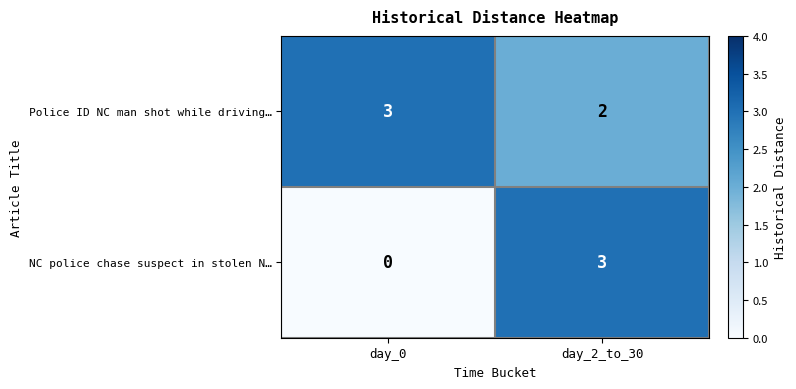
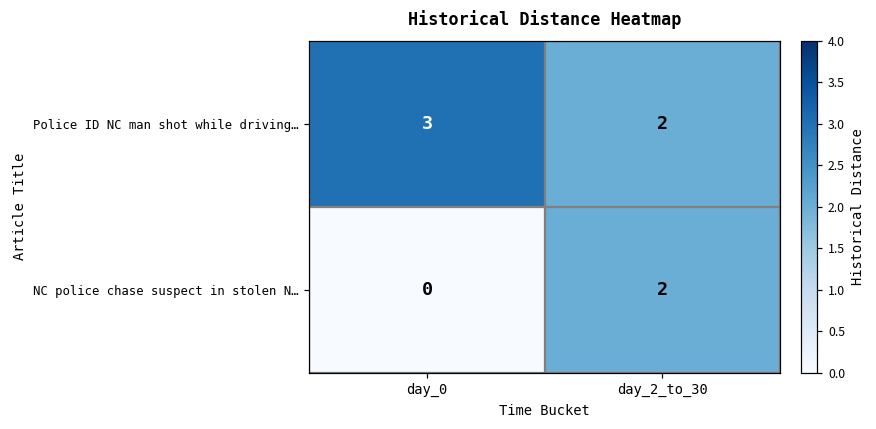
  {
    "Police ID NC man shot while driving…": {
      "day_0": 3,
      "day_2_to_30": 2
    },
    "NC police chase suspect in stolen N…": {
      "day_0": 0,
-     "day_2_to_30": 3
+     "day_2_to_30": 2
    }
  }
